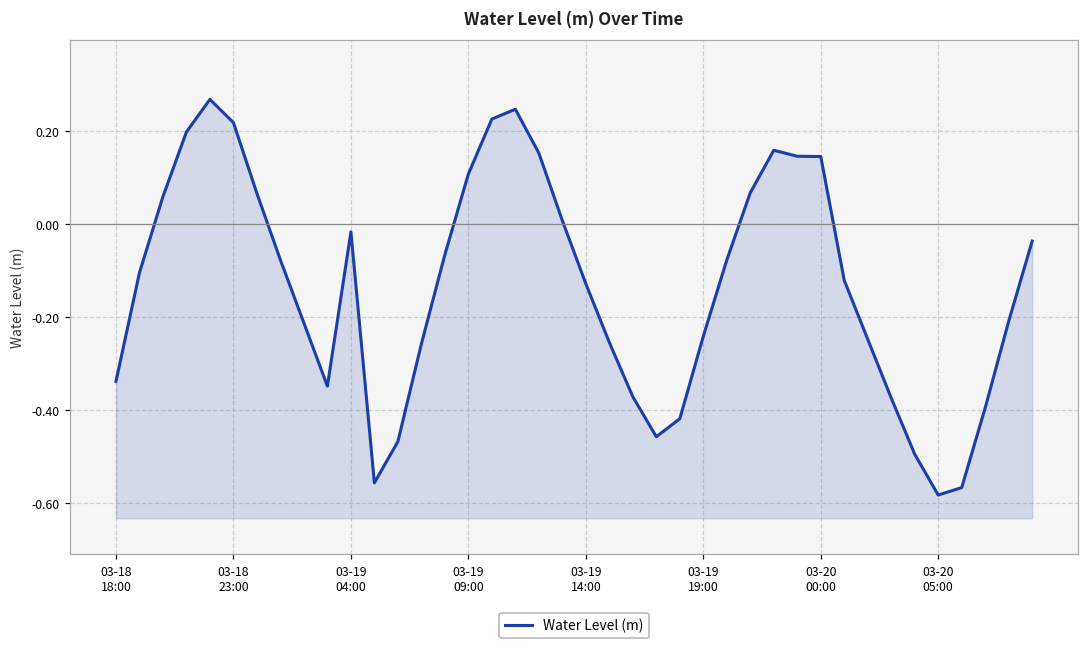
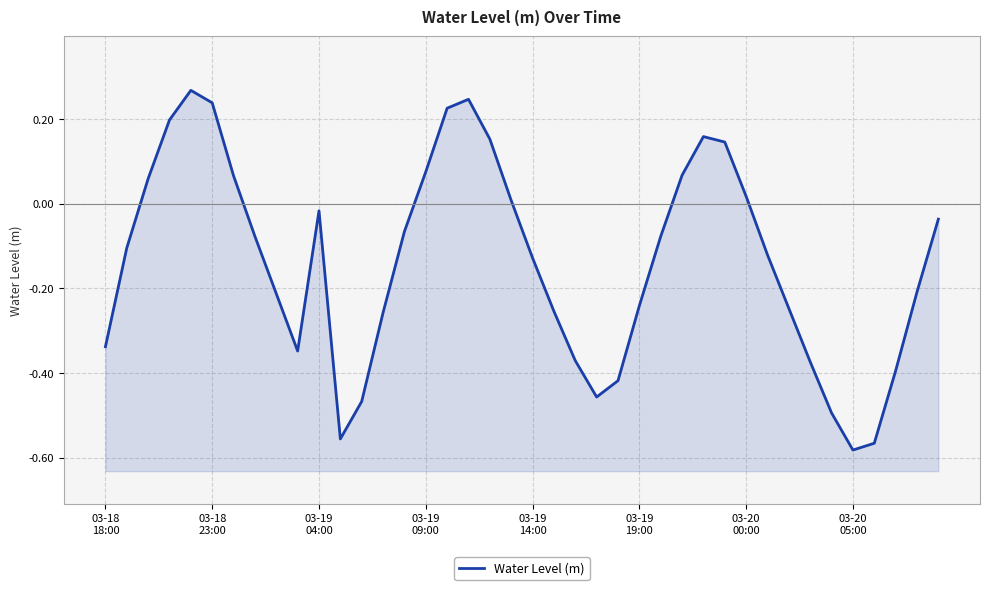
  {
    "03-18 18:00": -0.34,
-   "03-18 23:00": 0.22,
+   "03-18 23:00": 0.24,
    "03-19 04:00": -0.02,
-   "03-19 09:00": 0.11,
+   "03-19 09:00": 0.08,
    "03-19 14:00": -0.13,
    "03-19 19:00": -0.24,
-   "03-20 00:00": 0.15,
+   "03-20 00:00": 0.02,
    "03-20 05:00": -0.58
  }
